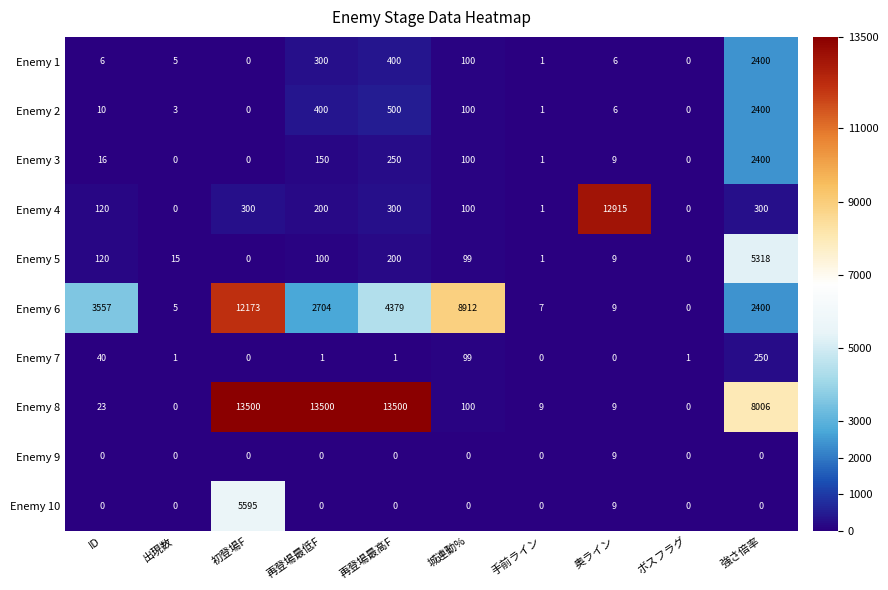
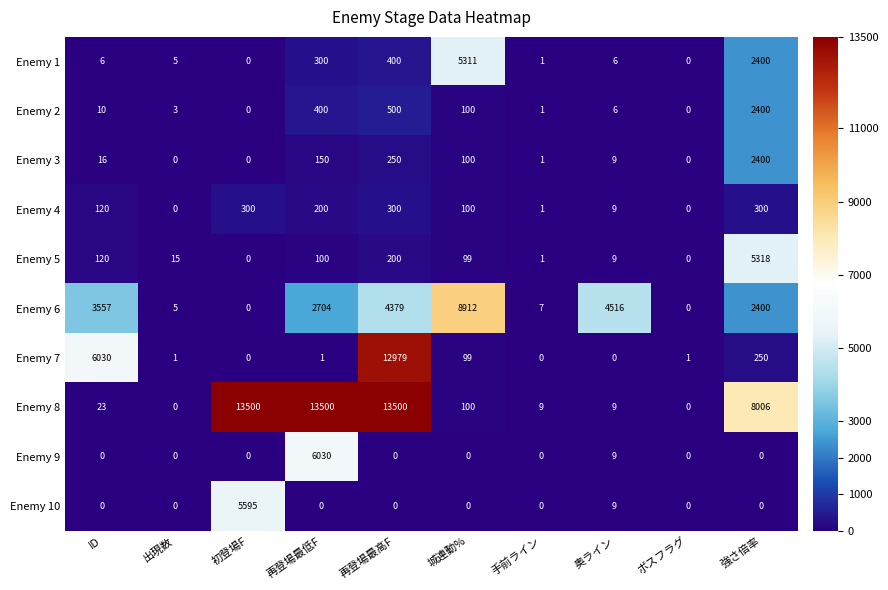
  {
    "Enemy 1": {
      "ID": 6,
      "出現数": 5,
      "初登場F": 0,
      "再登場最低F": 300,
      "再登場最高F": 400,
-     "城連動%": 100,
+     "城連動%": 5311,
      "手前ライン": 1,
      "奥ライン": 6,
      "ボスフラグ": 0,
      "強さ倍率": 2400
    },
    "Enemy 2": {
      "ID": 10,
      "出現数": 3,
      "初登場F": 0,
      "再登場最低F": 400,
      "再登場最高F": 500,
      "城連動%": 100,
      "手前ライン": 1,
      "奥ライン": 6,
      "ボスフラグ": 0,
      "強さ倍率": 2400
    },
    "Enemy 3": {
      "ID": 16,
      "出現数": 0,
      "初登場F": 0,
      "再登場最低F": 150,
      "再登場最高F": 250,
      "城連動%": 100,
      "手前ライン": 1,
      "奥ライン": 9,
      "ボスフラグ": 0,
      "強さ倍率": 2400
    },
    "Enemy 4": {
      "ID": 120,
      "出現数": 0,
      "初登場F": 300,
      "再登場最低F": 200,
      "再登場最高F": 300,
      "城連動%": 100,
      "手前ライン": 1,
-     "奥ライン": 12915,
+     "奥ライン": 9,
      "ボスフラグ": 0,
      "強さ倍率": 300
    },
    "Enemy 5": {
      "ID": 120,
      "出現数": 15,
      "初登場F": 0,
      "再登場最低F": 100,
      "再登場最高F": 200,
      "城連動%": 99,
      "手前ライン": 1,
      "奥ライン": 9,
      "ボスフラグ": 0,
      "強さ倍率": 5318
    },
    "Enemy 6": {
      "ID": 3557,
      "出現数": 5,
-     "初登場F": 12173,
+     "初登場F": 0,
      "再登場最低F": 2704,
      "再登場最高F": 4379,
      "城連動%": 8912,
      "手前ライン": 7,
-     "奥ライン": 9,
+     "奥ライン": 4516,
      "ボスフラグ": 0,
      "強さ倍率": 2400
    },
    "Enemy 7": {
-     "ID": 40,
+     "ID": 6030,
      "出現数": 1,
      "初登場F": 0,
      "再登場最低F": 1,
-     "再登場最高F": 1,
+     "再登場最高F": 12979,
      "城連動%": 99,
      "手前ライン": 0,
      "奥ライン": 0,
      "ボスフラグ": 1,
      "強さ倍率": 250
    },
    "Enemy 8": {
      "ID": 23,
      "出現数": 0,
      "初登場F": 13500,
      "再登場最低F": 13500,
      "再登場最高F": 13500,
      "城連動%": 100,
      "手前ライン": 9,
      "奥ライン": 9,
      "ボスフラグ": 0,
      "強さ倍率": 8006
    },
    "Enemy 9": {
      "ID": 0,
      "出現数": 0,
      "初登場F": 0,
-     "再登場最低F": 0,
+     "再登場最低F": 6030,
      "再登場最高F": 0,
      "城連動%": 0,
      "手前ライン": 0,
      "奥ライン": 9,
      "ボスフラグ": 0,
      "強さ倍率": 0
    },
    "Enemy 10": {
      "ID": 0,
      "出現数": 0,
      "初登場F": 5595,
      "再登場最低F": 0,
      "再登場最高F": 0,
      "城連動%": 0,
      "手前ライン": 0,
      "奥ライン": 9,
      "ボスフラグ": 0,
      "強さ倍率": 0
    }
  }
